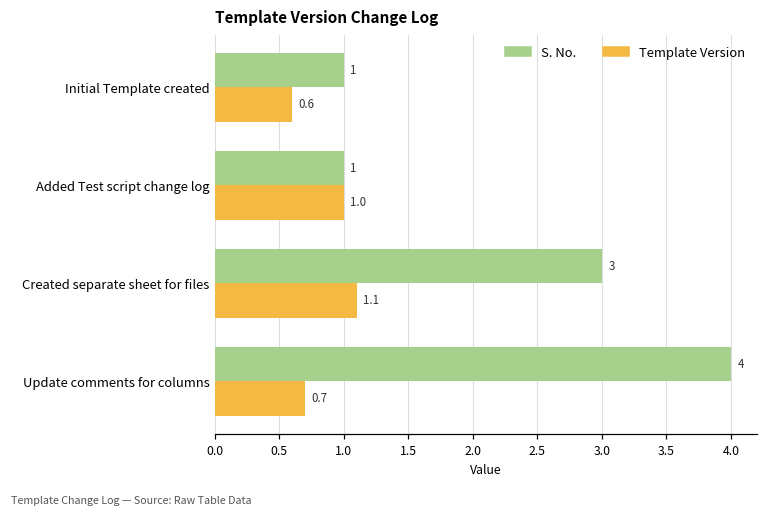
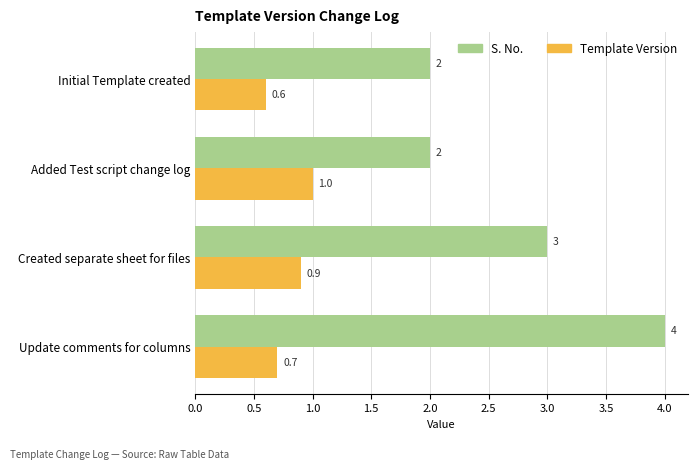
  {
    "S. No.": {
-     "Initial Template created": 1,
-     "Added Test script change log": 1,
+     "Initial Template created": 2,
+     "Added Test script change log": 2,
      "Created separate sheet for files": 3,
      "Update comments for columns": 4
    },
    "Template Version": {
      "Initial Template created": 0.6,
      "Added Test script change log": 1.0,
-     "Created separate sheet for files": 1.1,
+     "Created separate sheet for files": 0.9,
      "Update comments for columns": 0.7
    }
  }
